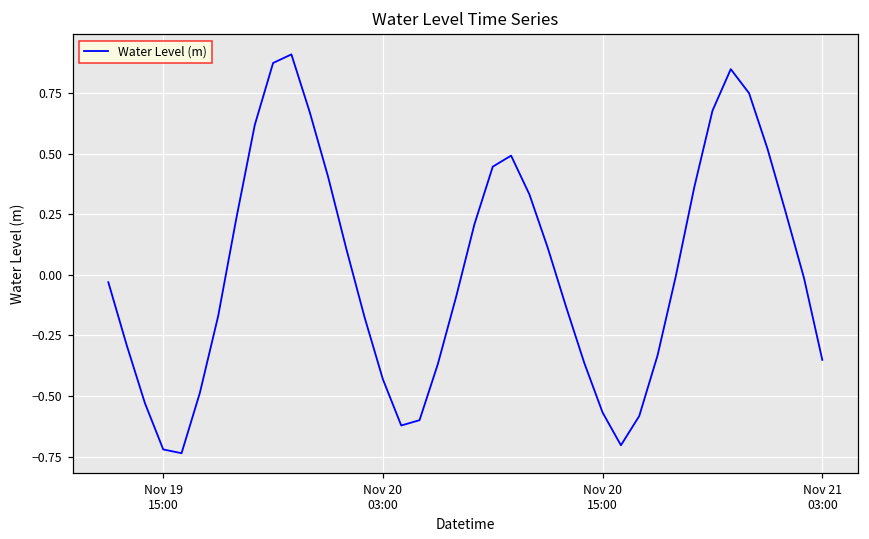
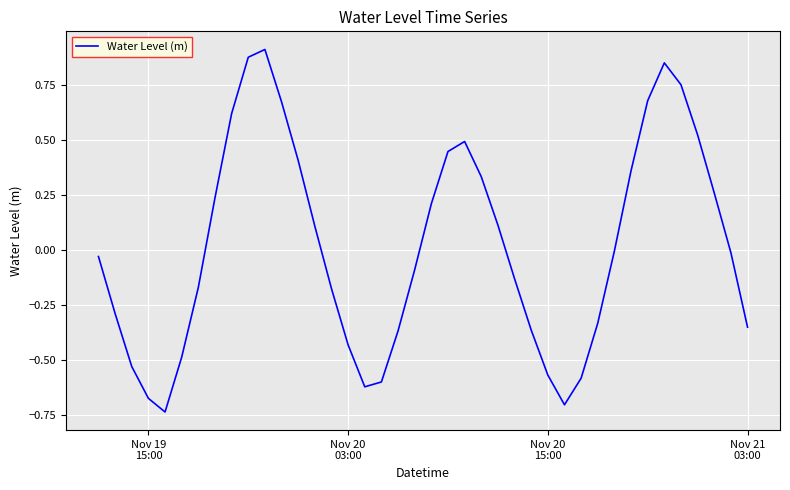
  {
-   "Nov 19 15:00": -0.72,
+   "Nov 19 15:00": -0.67,
    "Nov 20 03:00": -0.43,
    "Nov 20 15:00": -0.57,
    "Nov 21 03:00": -0.35
  }
